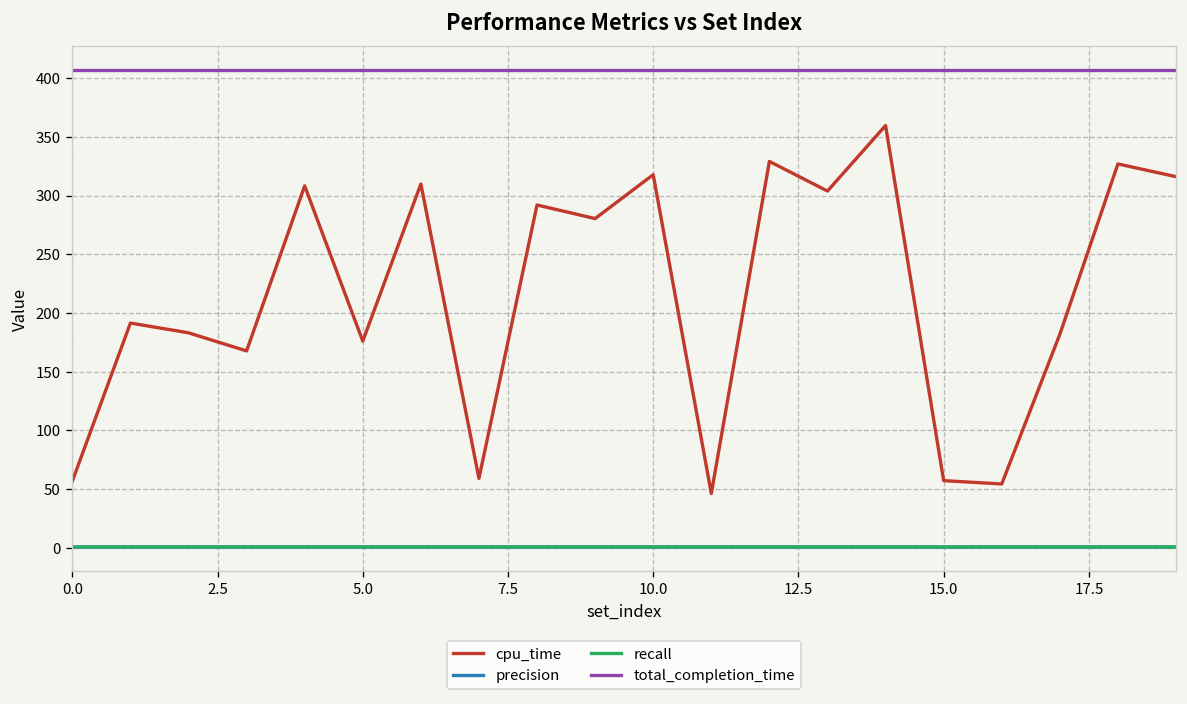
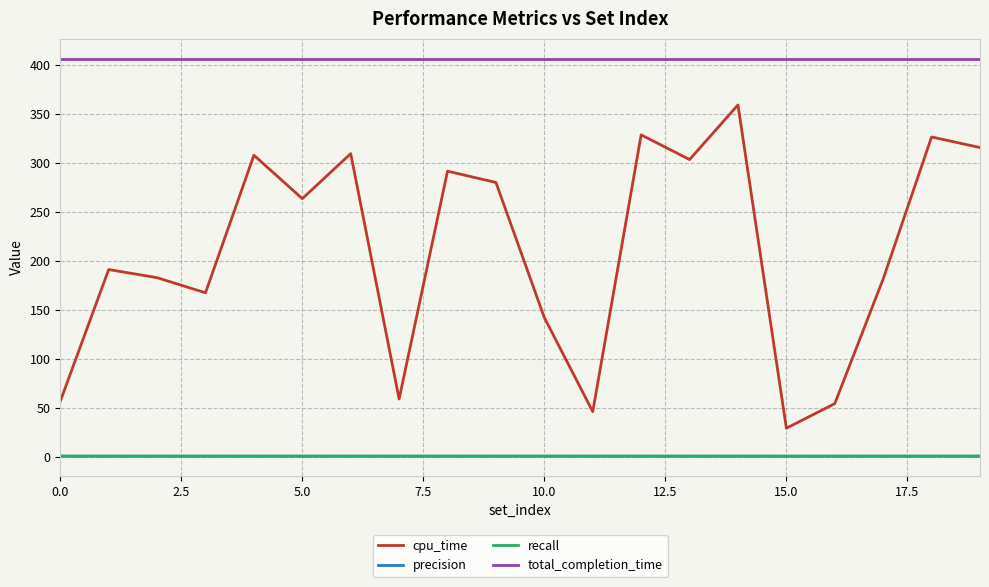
  {
    "cpu_time": {
      "0.0": 60,
-     "5.0": 180,
-     "10.0": 320,
-     "15.0": 60
+     "5.0": 260,
+     "10.0": 140,
+     "15.0": 30
    },
    "recall": {
      "0.0": 0,
      "5.0": 0,
      "10.0": 0,
      "15.0": 0
    },
    "total_completion_time": {
      "0.0": 410,
      "5.0": 410,
      "10.0": 410,
      "15.0": 410
    }
  }
